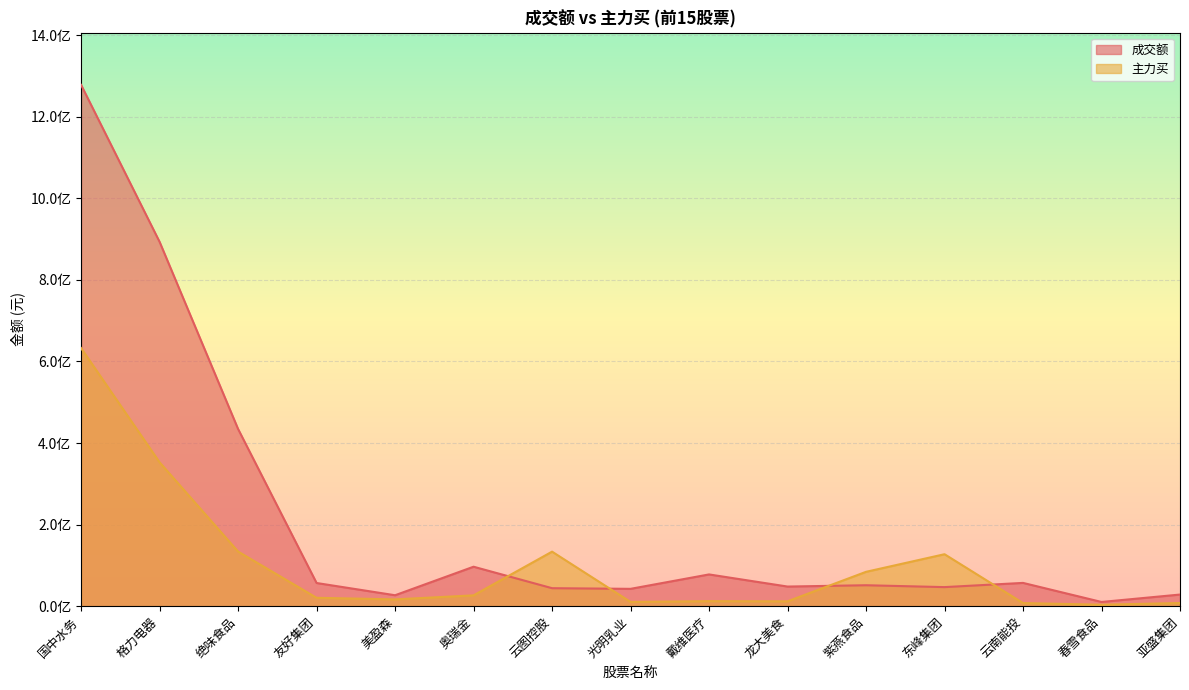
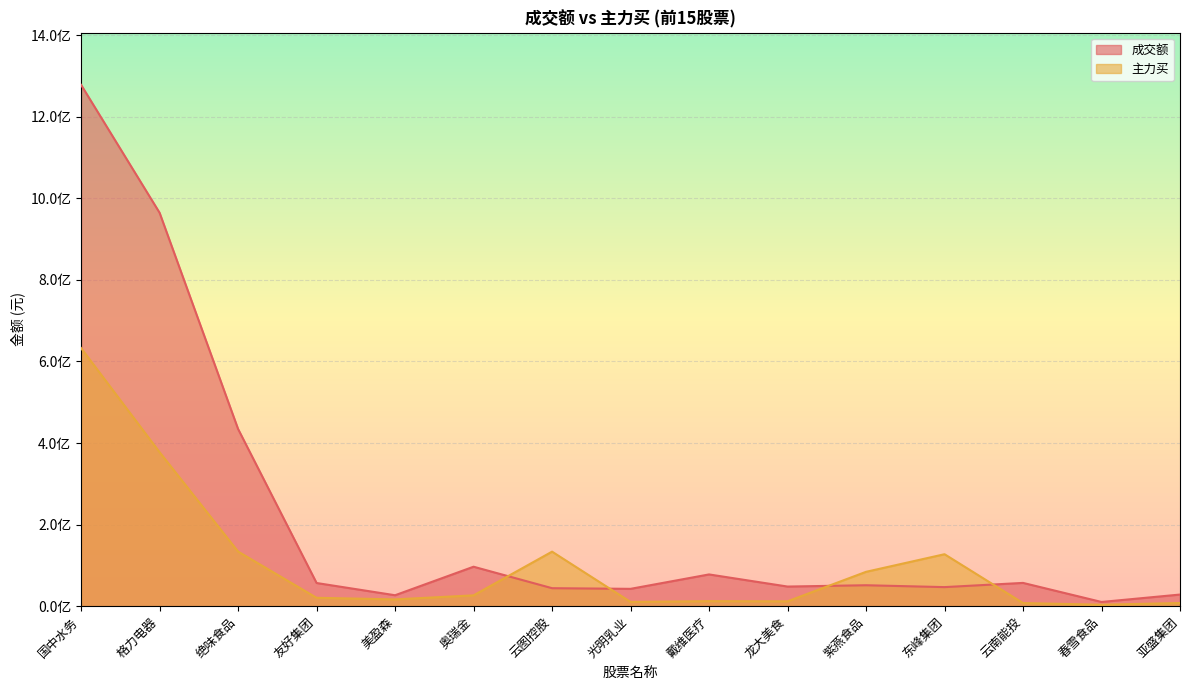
  {
    "成交额": {
      "国中水务": "12.8亿",
-     "格力电器": "8.9亿",
+     "格力电器": "9.6亿",
      "绝味食品": "4.3亿",
      "友好集团": "0.6亿",
      "美盈森": "0.3亿",
      "奥瑞金": "1.0亿",
      "云图控股": "0.4亿",
      "光明乳业": "0.4亿",
      "戴维医疗": "0.8亿",
      "龙大美食": "0.5亿",
      "紫燕食品": "0.5亿",
      "东峰集团": "0.5亿",
      "云南能投": "0.6亿",
      "春雪食品": "0.1亿",
      "亚盛集团": "0.3亿"
    },
    "主力买": {
      "国中水务": "6.3亿",
-     "格力电器": "3.5亿",
+     "格力电器": "3.8亿",
      "绝味食品": "1.3亿",
      "友好集团": "0.2亿",
      "美盈森": "0.2亿",
      "奥瑞金": "0.3亿",
      "云图控股": "1.3亿",
      "光明乳业": "0.1亿",
      "戴维医疗": "0.1亿",
      "龙大美食": "0.1亿",
      "紫燕食品": "0.8亿",
      "东峰集团": "1.3亿",
      "云南能投": "0.1亿",
      "春雪食品": "0.0亿",
      "亚盛集团": "0.1亿"
    }
  }
